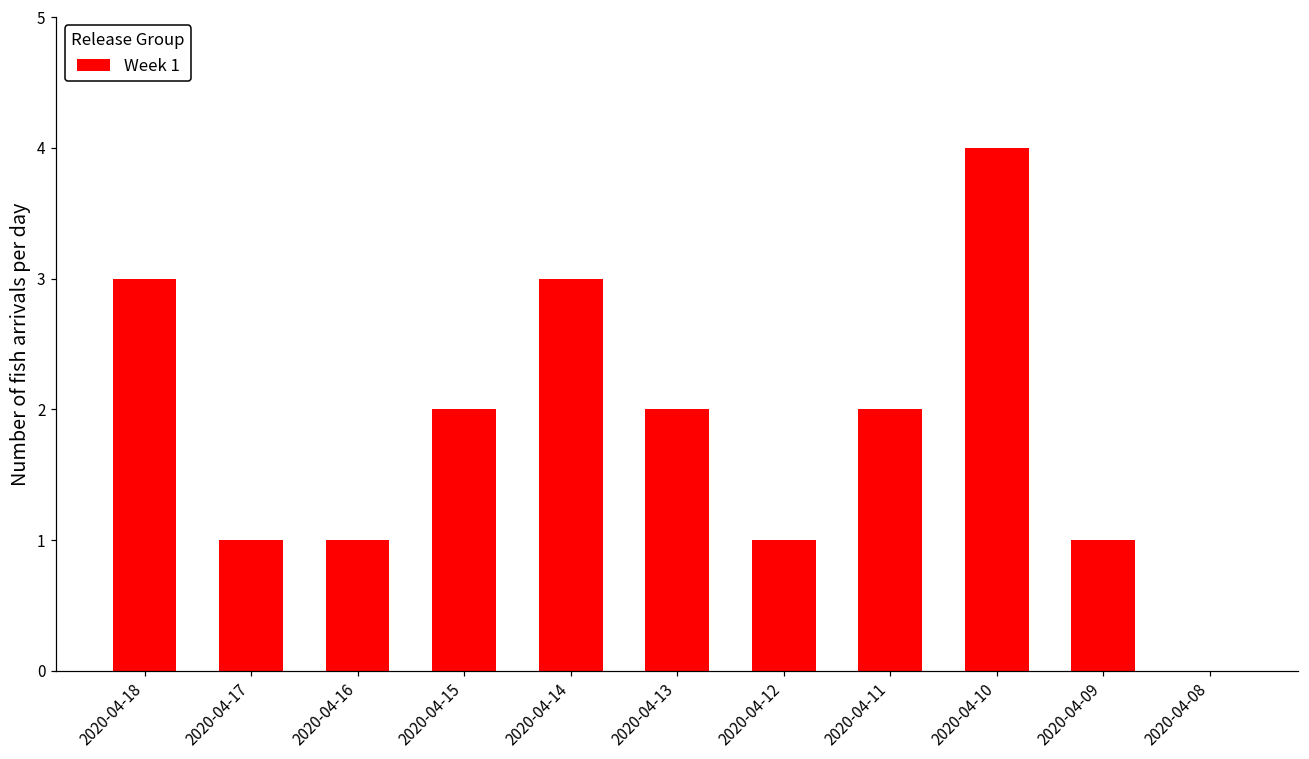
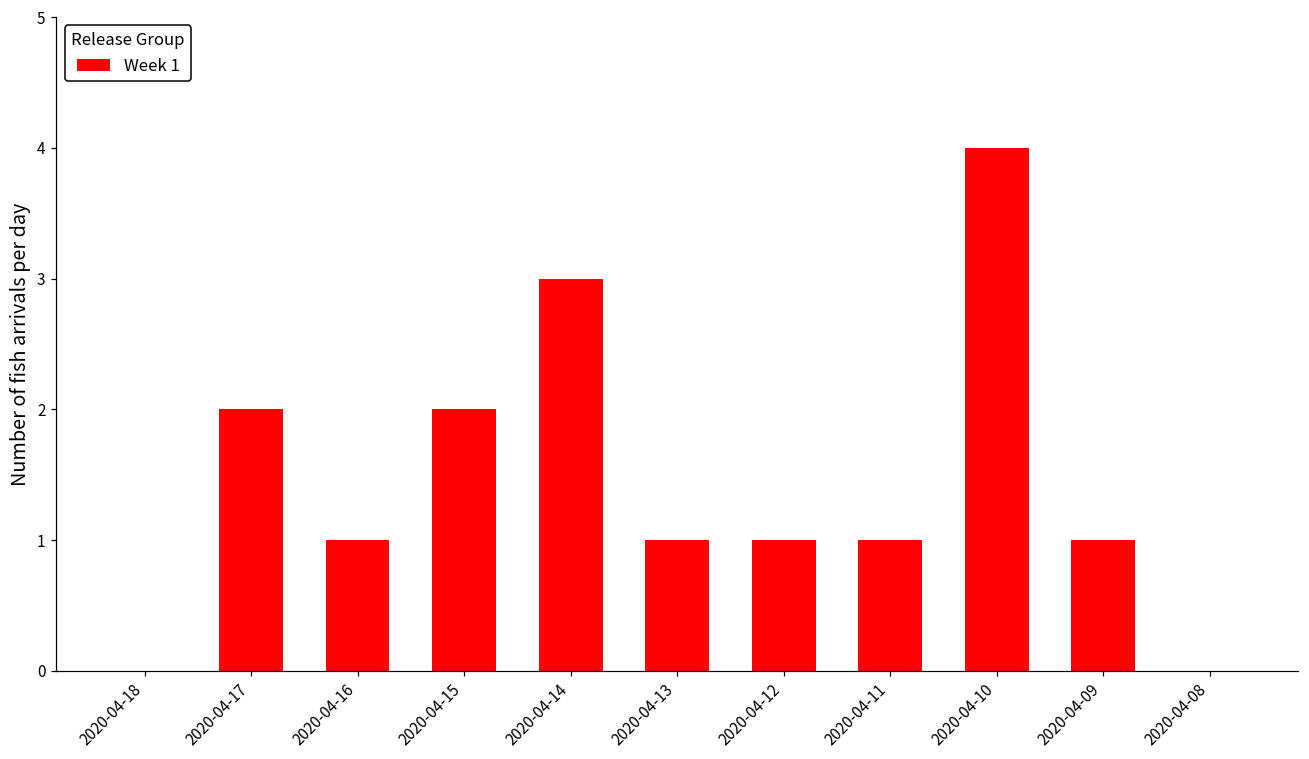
  {
-   "2020-04-18": 3,
-   "2020-04-17": 1,
+   "2020-04-18": 0,
+   "2020-04-17": 2,
    "2020-04-16": 1,
    "2020-04-15": 2,
    "2020-04-14": 3,
-   "2020-04-13": 2,
+   "2020-04-13": 1,
    "2020-04-12": 1,
-   "2020-04-11": 2,
+   "2020-04-11": 1,
    "2020-04-10": 4,
    "2020-04-09": 1,
    "2020-04-08": 0
  }
